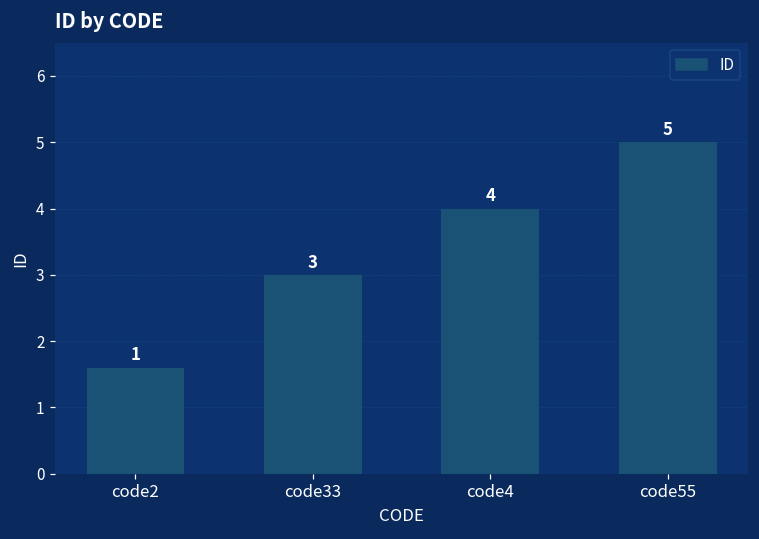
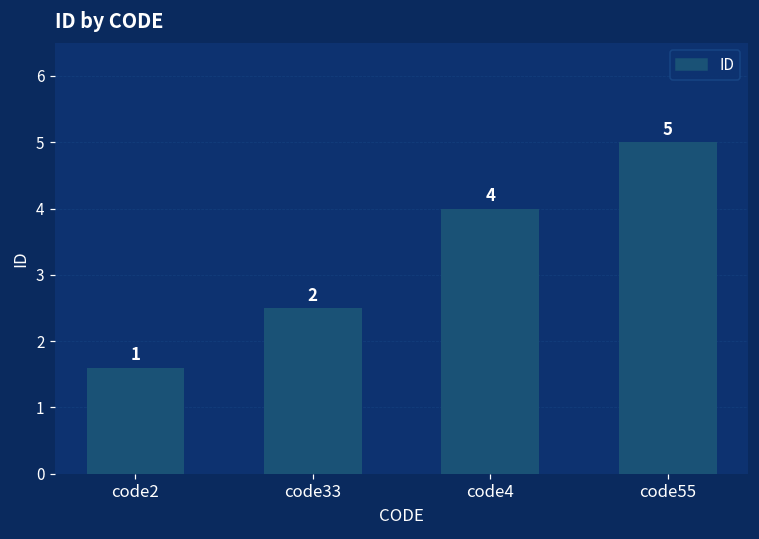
  {
-   "code33": 3,
+   "code33": 2,
    "code4": 4,
    "code55": 5
  }
